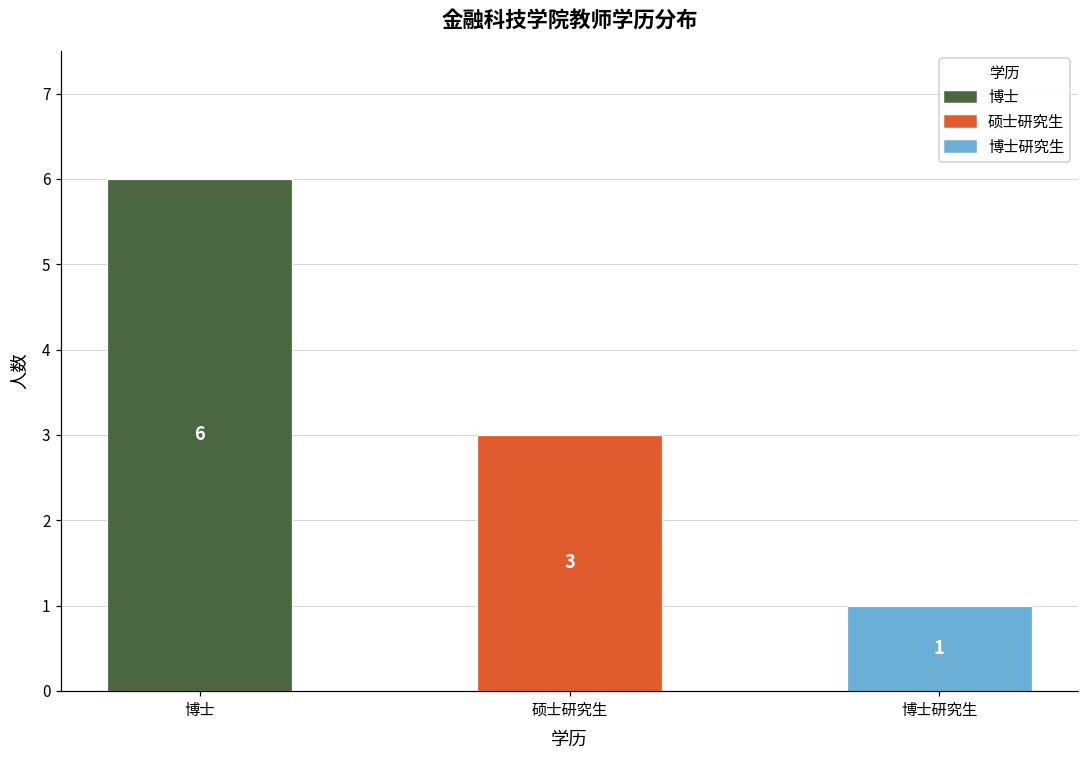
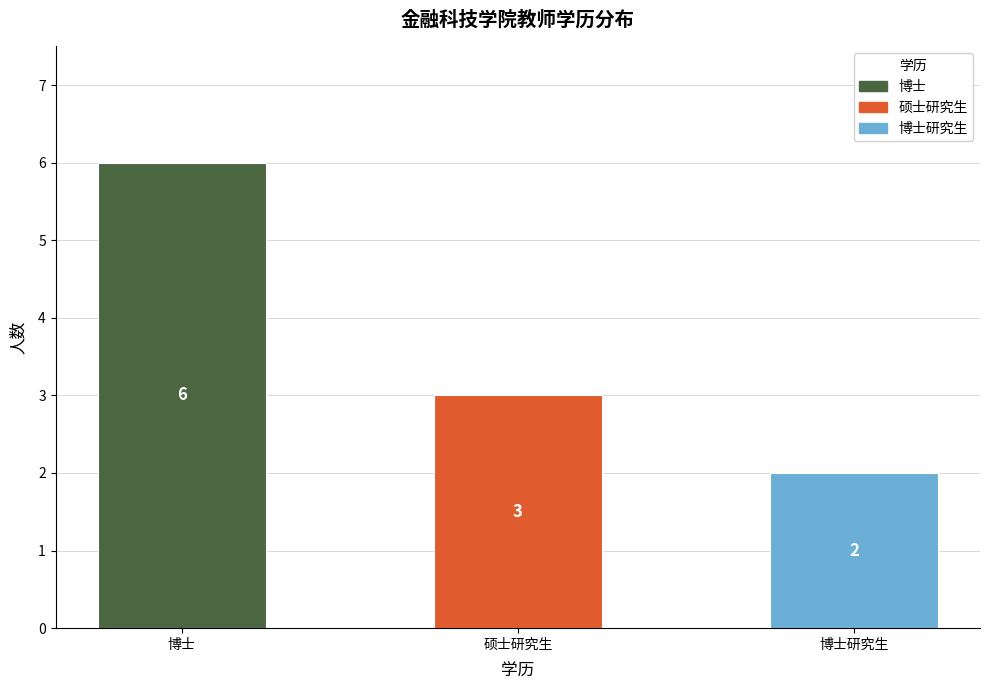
  {
    "博士": 6,
    "硕士研究生": 3,
-   "博士研究生": 1
+   "博士研究生": 2
  }
